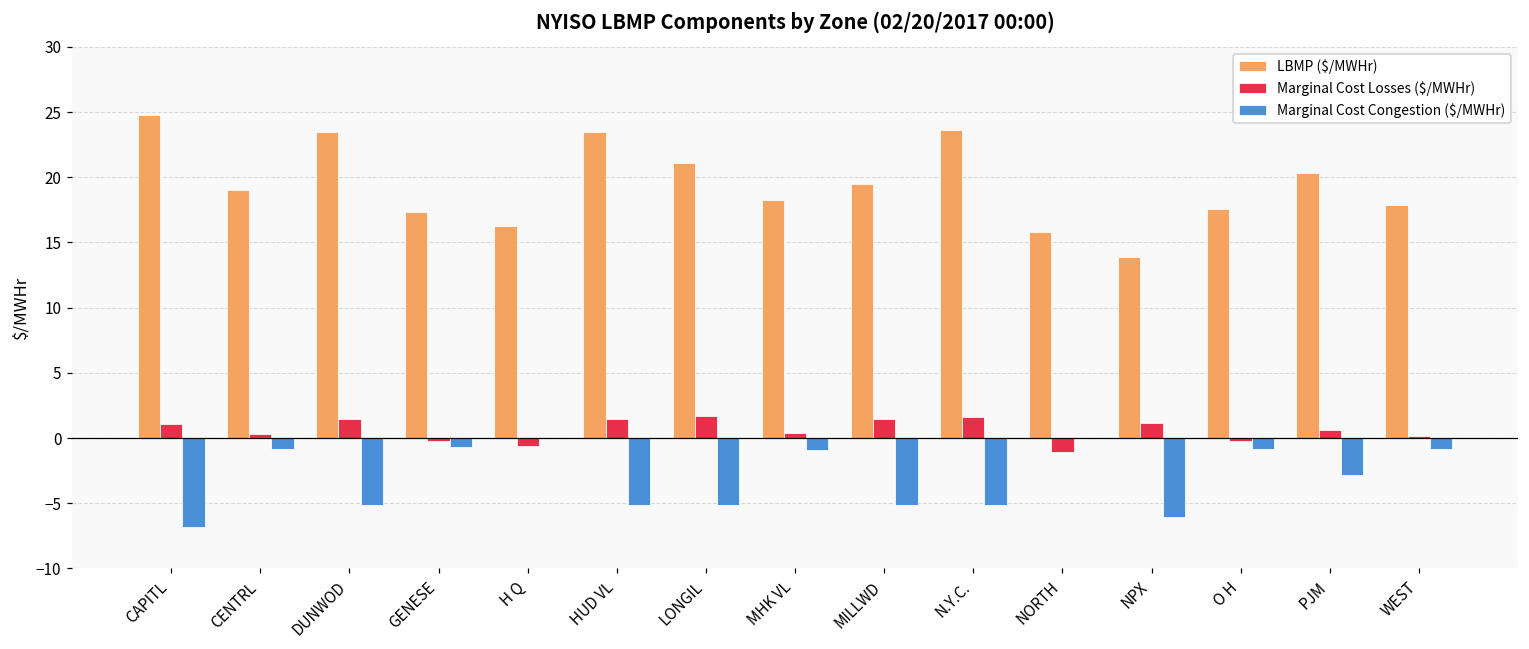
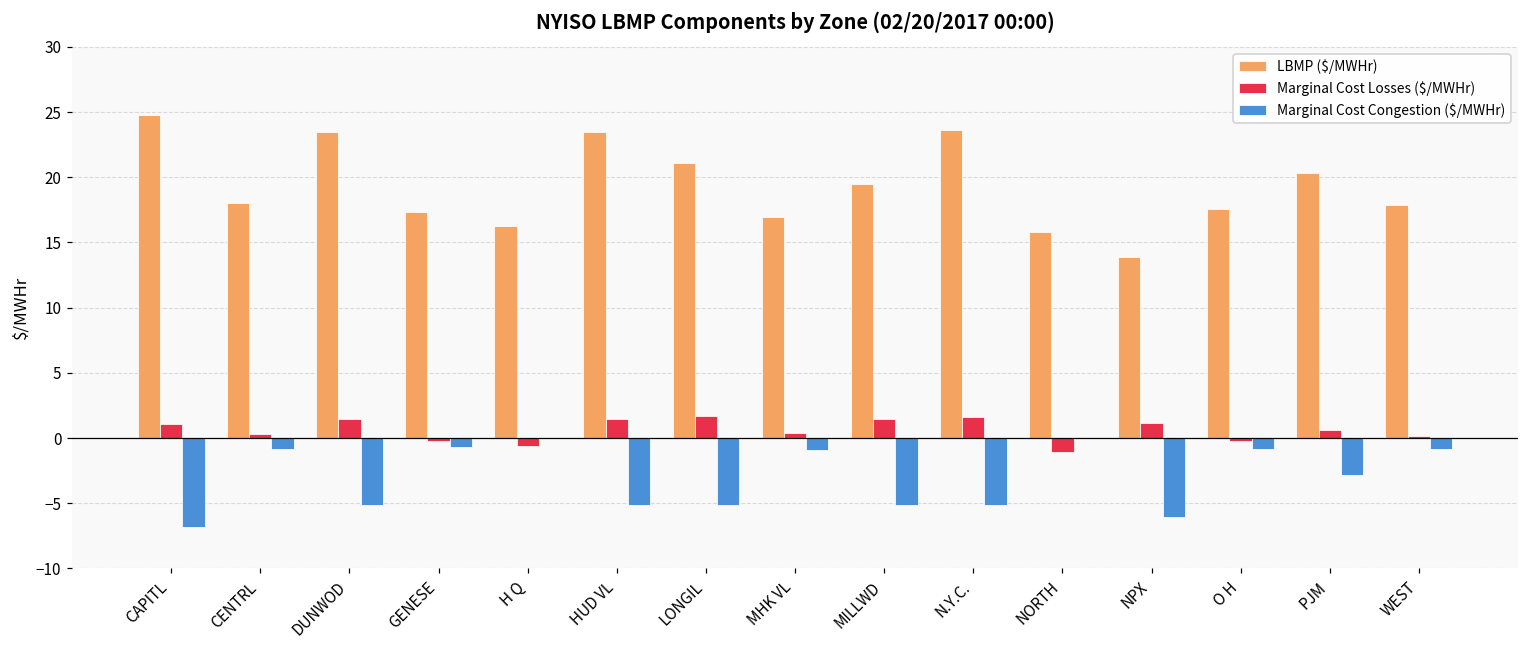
  {
    "LBMP ($/MWHr)": {
      "CAPITL": 24.8,
-     "CENTRL": 19.1,
+     "CENTRL": 18.0,
      "DUNWOD": 23.5,
      "GENESE": 17.4,
      "H Q": 16.3,
      "HUD VL": 23.5,
      "LONGIL": 21.1,
-     "MHK VL": 18.2,
+     "MHK VL": 17.0,
      "MILLWD": 19.5,
      "N.Y.C.": 23.7,
      "NORTH": 15.8,
      "NPX": 13.9,
      "O H": 17.6,
      "PJM": 20.4,
      "WEST": 17.9
    },
    "Marginal Cost Losses ($/MWHr)": {
      "CAPITL": 1.1,
      "CENTRL": 0.3,
      "DUNWOD": 1.5,
      "H Q": -0.6,
      "HUD VL": 1.5,
      "LONGIL": 1.7,
      "MHK VL": 0.4,
      "MILLWD": 1.5,
      "N.Y.C.": 1.6,
      "NORTH": -1.1,
      "NPX": 1.1,
      "PJM": 0.6
    },
    "Marginal Cost Congestion ($/MWHr)": {
      "CAPITL": -6.9,
      "CENTRL": -0.8,
      "DUNWOD": -5.1,
      "GENESE": -0.7,
      "H Q": 0.0,
      "HUD VL": -5.1,
      "LONGIL": -5.1,
      "MHK VL": -1.0,
      "MILLWD": -5.2,
      "N.Y.C.": -5.1,
      "NORTH": 0.0,
      "NPX": -6.1,
      "O H": -0.9,
      "PJM": -2.9,
      "WEST": -0.8
    }
  }
